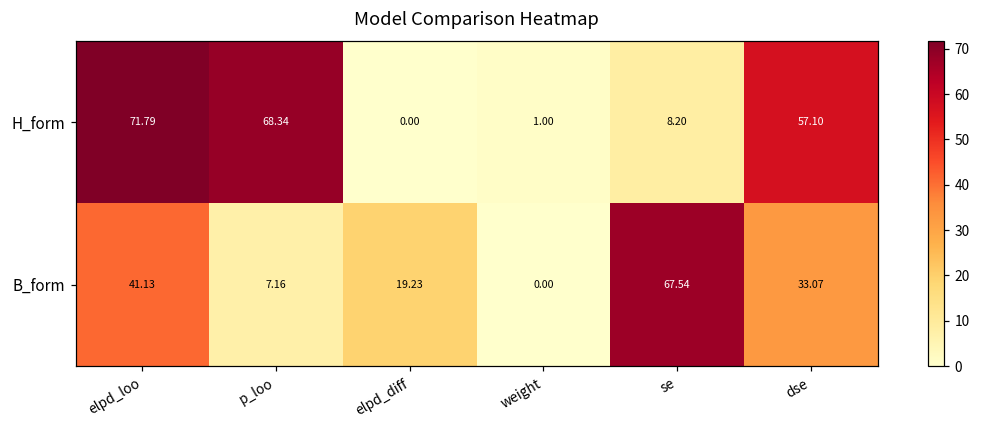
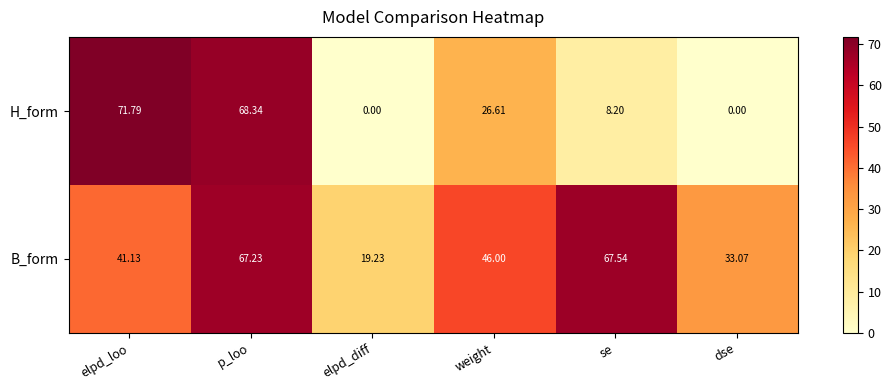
  {
    "H_form": {
      "elpd_loo": 71.79,
      "p_loo": 68.34,
      "elpd_diff": 0.00,
-     "weight": 1.00,
+     "weight": 26.61,
      "se": 8.20,
-     "dse": 57.10
+     "dse": 0.00
    },
    "B_form": {
      "elpd_loo": 41.13,
-     "p_loo": 7.16,
+     "p_loo": 67.23,
      "elpd_diff": 19.23,
-     "weight": 0.00,
+     "weight": 46.00,
      "se": 67.54,
      "dse": 33.07
    }
  }
